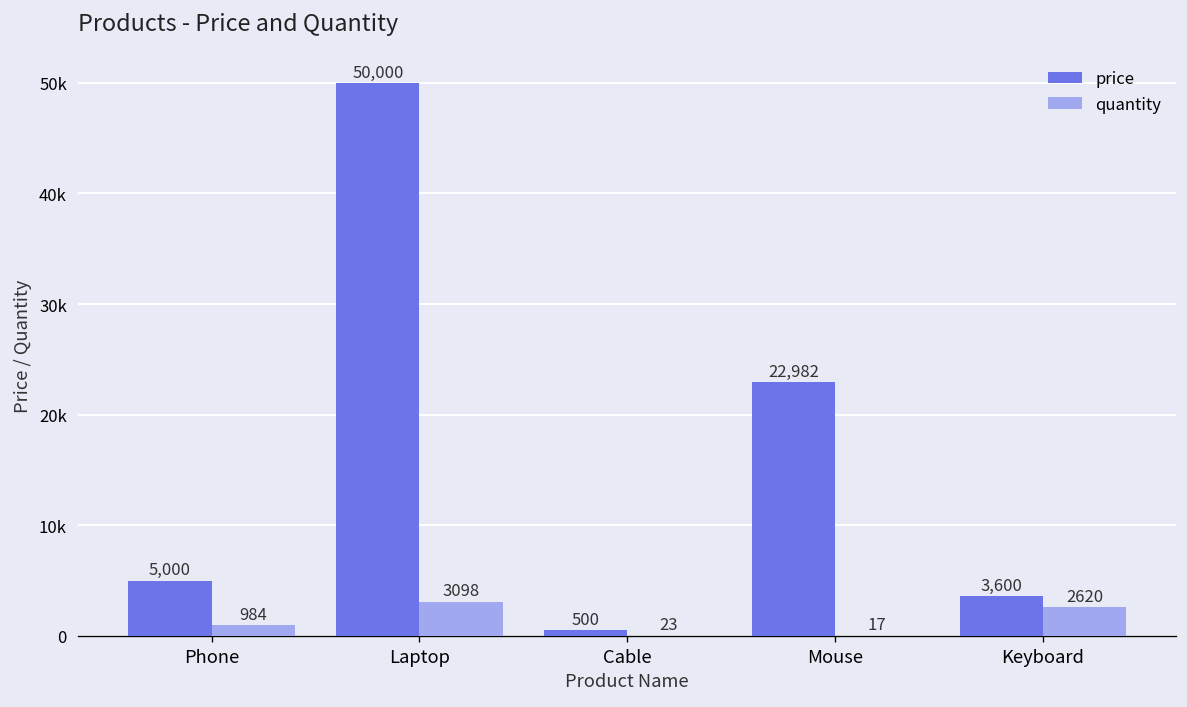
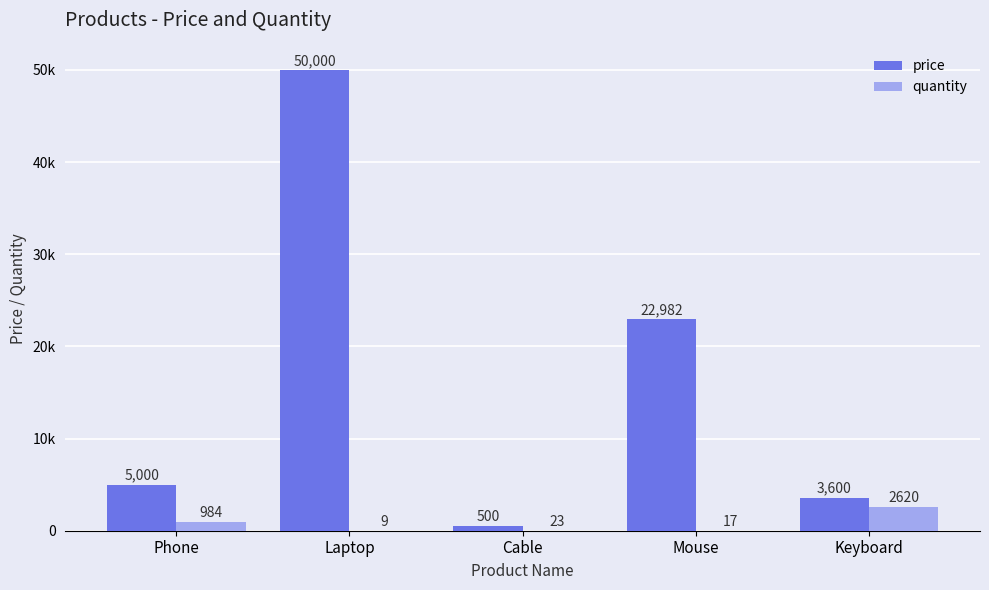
  {
    "price": {
      "Phone": "5,000",
      "Laptop": "50,000",
      "Cable": "500",
      "Mouse": "22,982",
      "Keyboard": "3,600"
    },
    "quantity": {
      "Phone": "984",
-     "Laptop": "3098",
+     "Laptop": "9",
      "Cable": "23",
      "Mouse": "17",
      "Keyboard": "2620"
    }
  }
